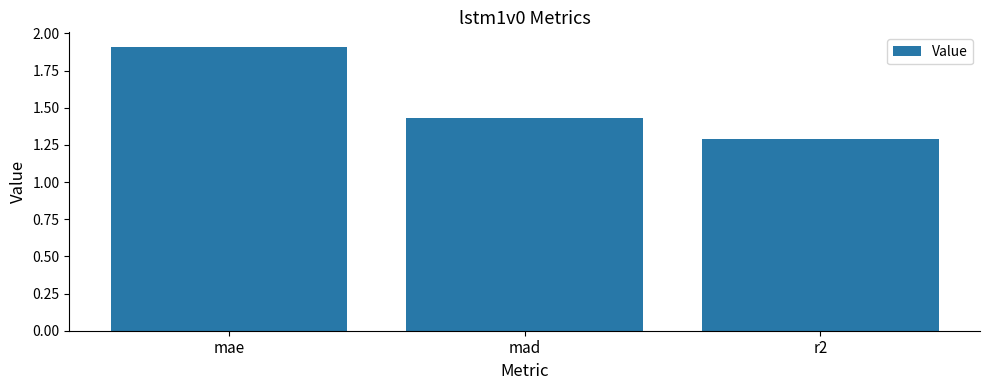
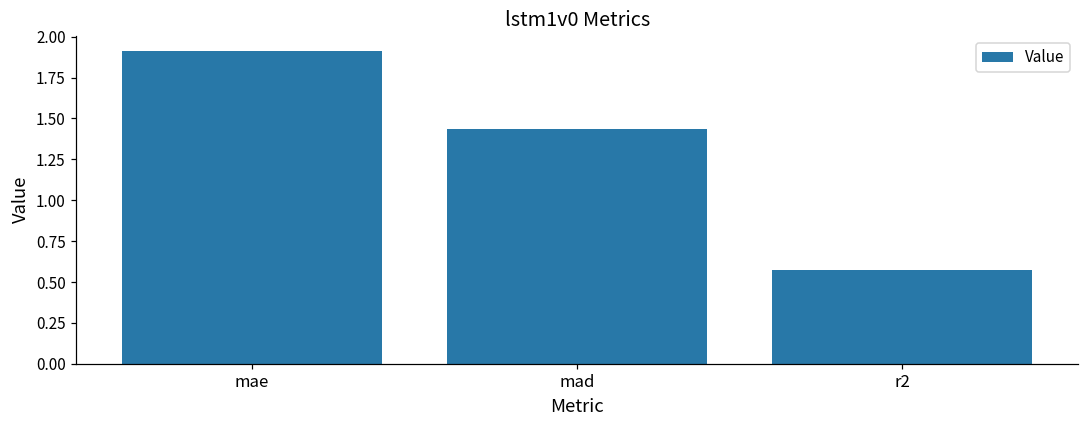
  {
    "mae": 1.91,
    "mad": 1.43,
-   "r2": 1.29
+   "r2": 0.57
  }
